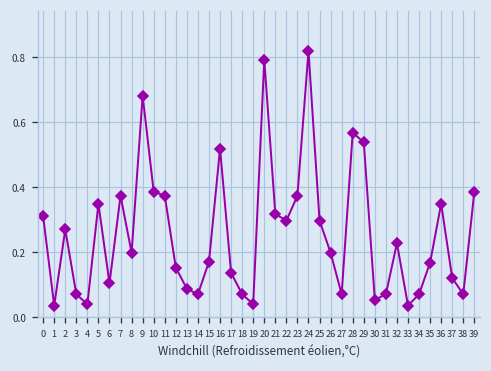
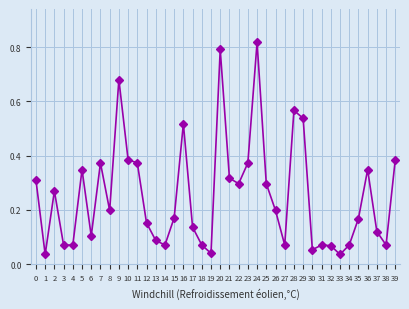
  {
    "0": 0.31,
    "1": 0.04,
    "2": 0.27,
    "3": 0.07,
-   "4": 0.04,
+   "4": 0.07,
    "5": 0.35,
    "6": 0.10,
    "7": 0.37,
    "8": 0.20,
    "9": 0.68,
    "10": 0.39,
    "11": 0.37,
    "12": 0.15,
    "13": 0.09,
    "14": 0.07,
    "15": 0.17,
    "16": 0.52,
    "17": 0.14,
    "18": 0.07,
    "19": 0.04,
    "20": 0.79,
    "21": 0.32,
    "22": 0.30,
    "23": 0.37,
    "24": 0.82,
    "25": 0.30,
    "26": 0.20,
    "27": 0.07,
    "28": 0.57,
    "29": 0.54,
    "30": 0.05,
    "31": 0.07,
-   "32": 0.23,
+   "32": 0.07,
    "33": 0.04,
    "34": 0.07,
    "35": 0.17,
    "36": 0.35,
    "37": 0.12,
    "38": 0.07,
    "39": 0.39
  }
